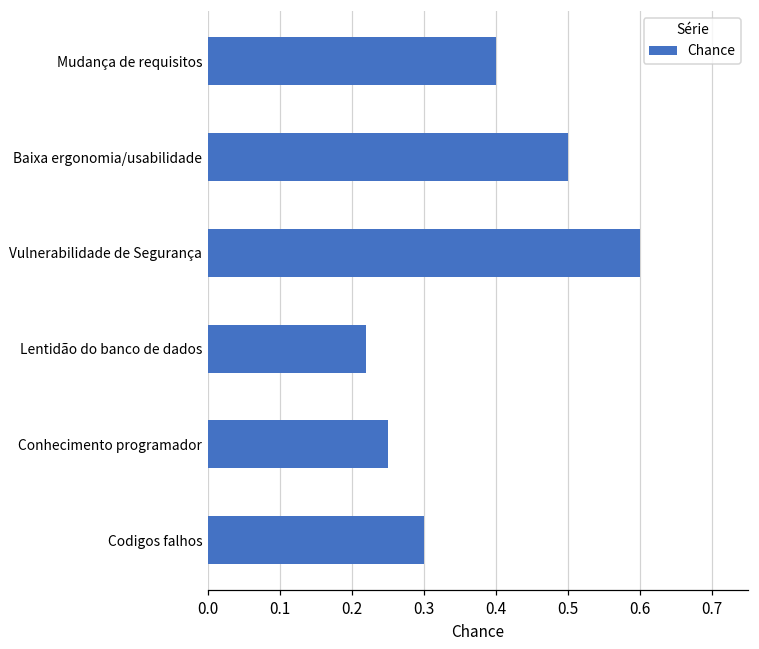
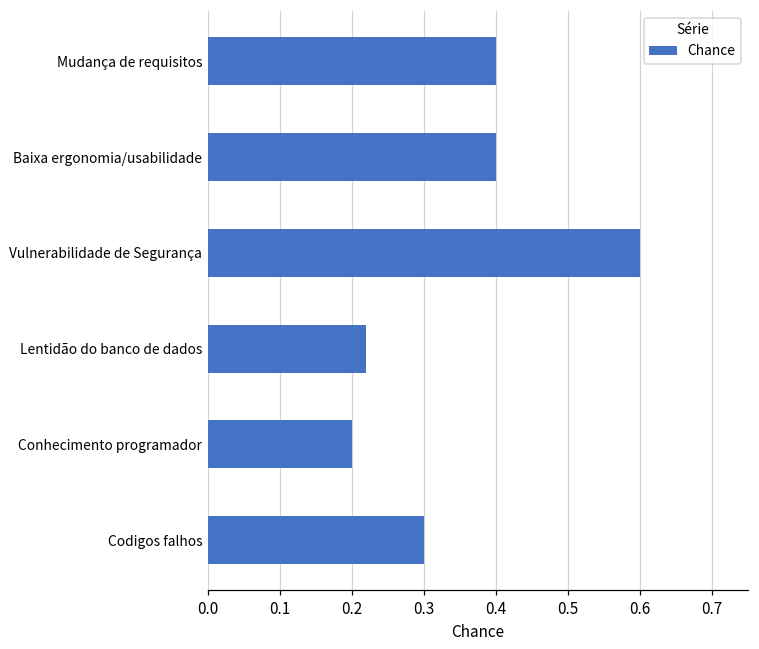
  {
    "Mudança de requisitos": 0.40,
-   "Baixa ergonomia/usabilidade": 0.5,
+   "Baixa ergonomia/usabilidade": 0.4,
    "Vulnerabilidade de Segurança": 0.60,
    "Lentidão do banco de dados": 0.22,
-   "Conhecimento programador": 0.25,
+   "Conhecimento programador": 0.20,
    "Codigos falhos": 0.30
  }
